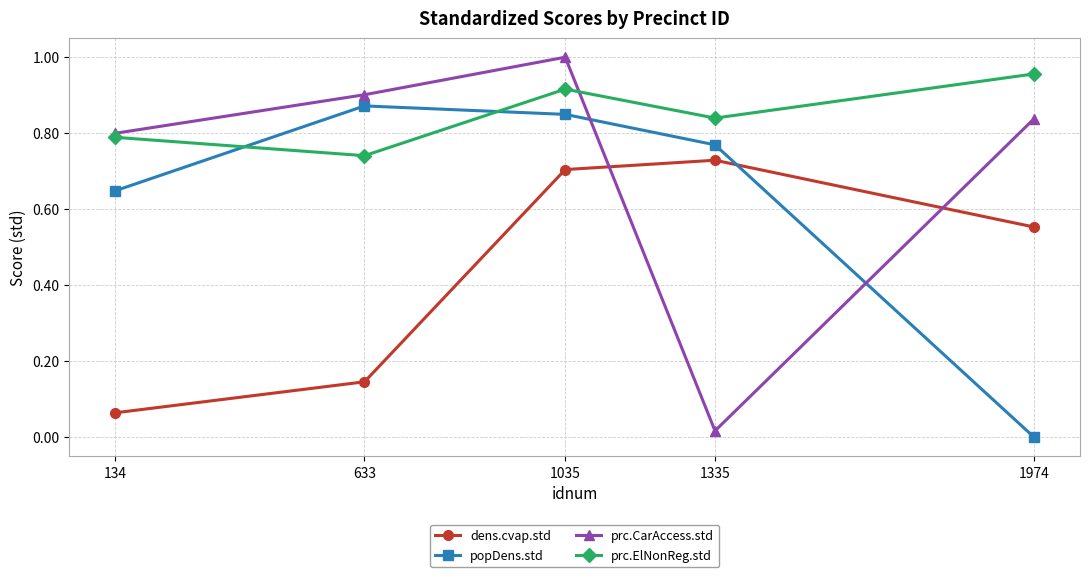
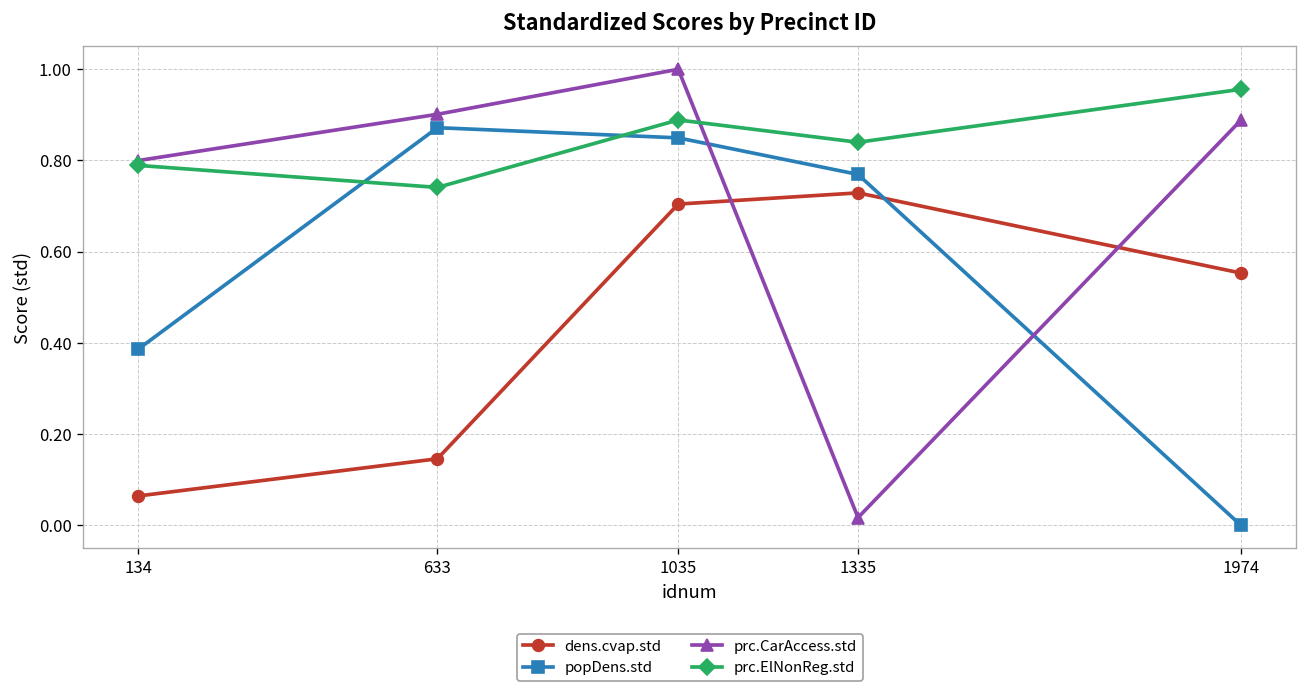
  {
    "dens.cvap.std": {
      "134": 0.06,
      "633": 0.15,
      "1035": 0.70,
      "1335": 0.73,
      "1974": 0.55
    },
    "popDens.std": {
-     "134": 0.65,
+     "134": 0.39,
      "633": 0.87,
      "1035": 0.85,
      "1335": 0.77,
      "1974": 0.00
    },
    "prc.CarAccess.std": {
      "134": 0.80,
      "633": 0.90,
      "1035": 1.00,
      "1335": 0.02,
-     "1974": 0.84
+     "1974": 0.89
    },
    "prc.ElNonReg.std": {
      "134": 0.79,
      "633": 0.74,
-     "1035": 0.92,
+     "1035": 0.89,
      "1335": 0.84,
      "1974": 0.96
    }
  }
